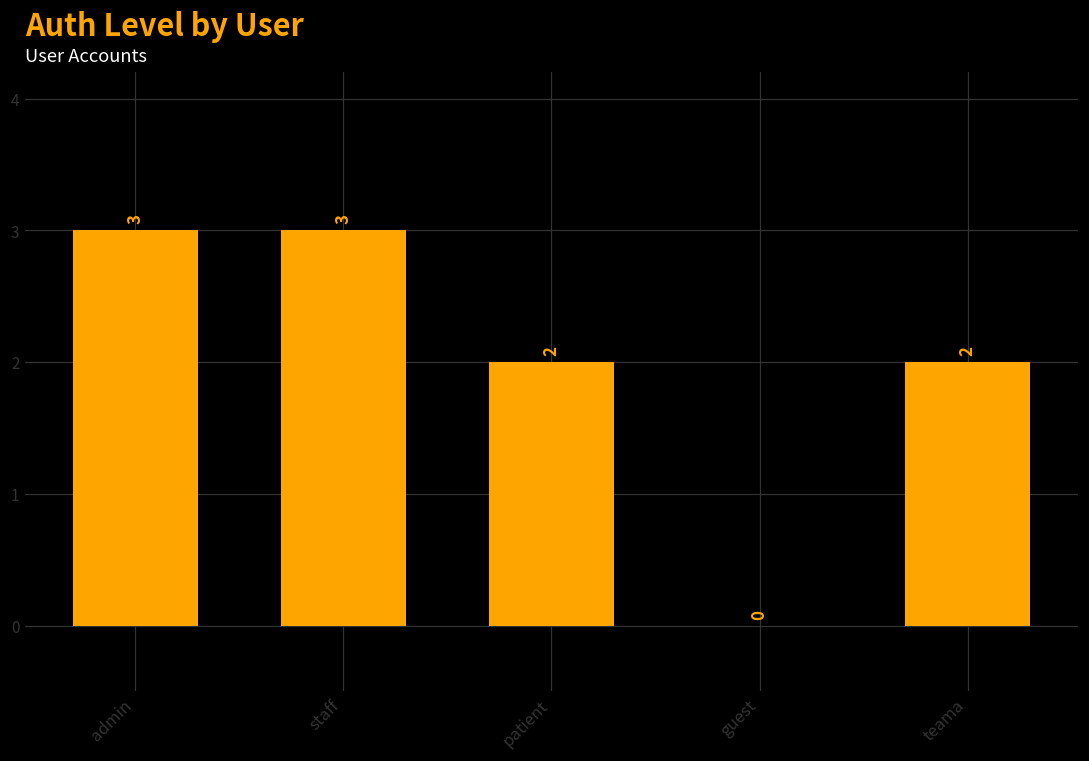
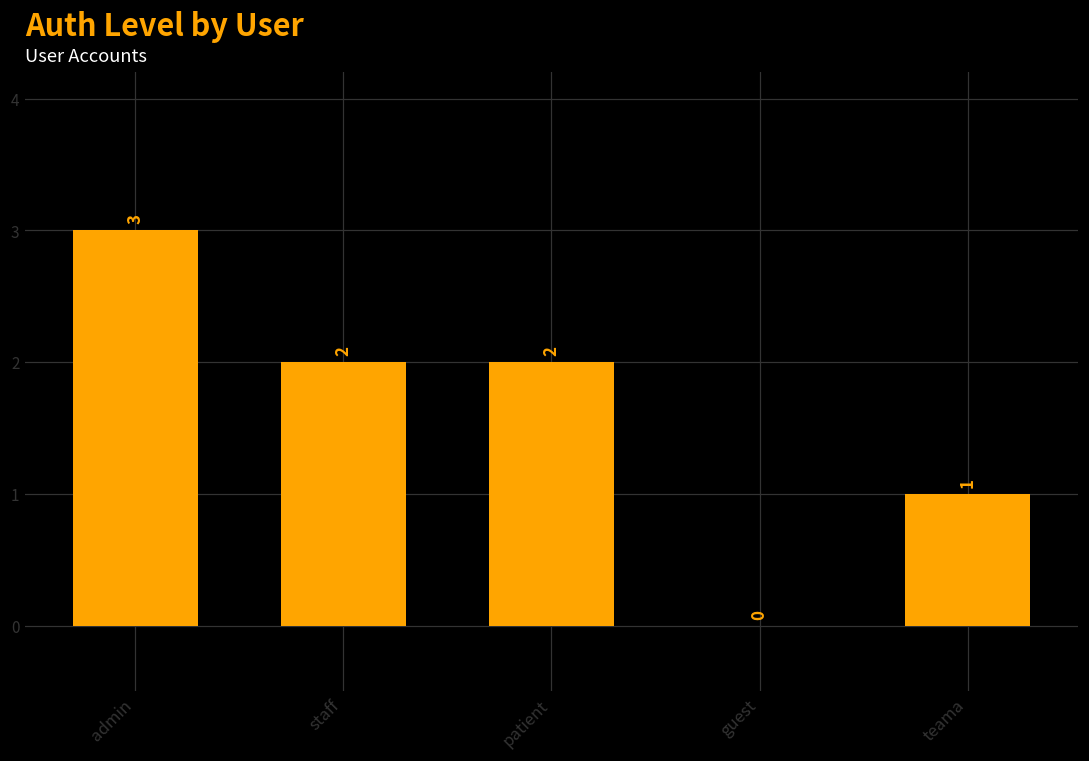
  {
    "admin": 3,
-   "staff": 3,
+   "staff": 2,
    "patient": 2,
    "guest": 0,
-   "teama": 2
+   "teama": 1
  }
